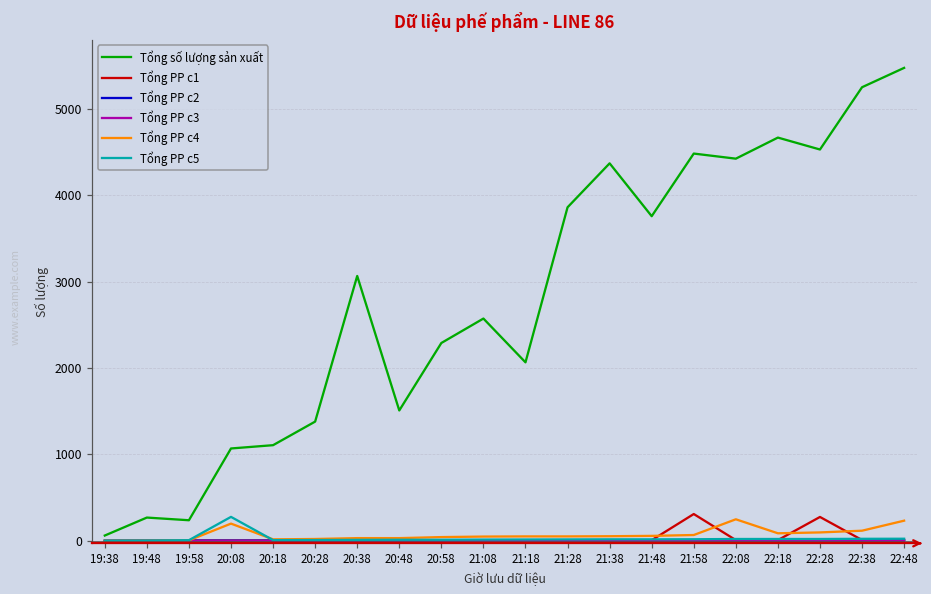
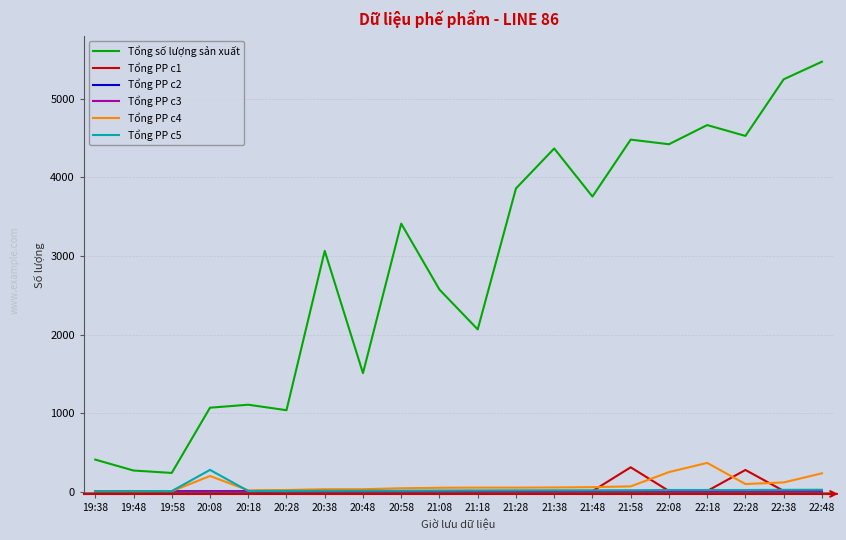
  {
    "Tổng số lượng sản xuất": {
-     "19:38": 100,
+     "19:38": 400,
      "19:48": 300,
      "19:58": 200,
      "20:08": 1100,
      "20:18": 1100,
-     "20:28": 1400,
+     "20:28": 1000,
      "20:38": 3100,
      "20:48": 1500,
-     "20:58": 2300,
+     "20:58": 3400,
      "21:08": 2600,
      "21:18": 2100,
      "21:28": 3900,
      "21:38": 4400,
      "21:48": 3800,
      "21:58": 4500,
      "22:08": 4400,
      "22:18": 4700,
      "22:28": 4500,
      "22:38": 5300,
      "22:48": 5500
    },
    "Tổng PP c1": {
      "21:58": 300,
      "22:28": 300
    },
    "Tổng PP c4": {
      "20:08": 200,
      "21:08": 0,
      "21:18": 100,
      "21:28": 100,
      "21:38": 100,
      "21:48": 100,
      "21:58": 100,
      "22:08": 200,
-     "22:18": 100,
+     "22:18": 400,
      "22:28": 100,
      "22:38": 100,
      "22:48": 200
    },
    "Tổng PP c5": {
      "20:08": 300
    }
  }
